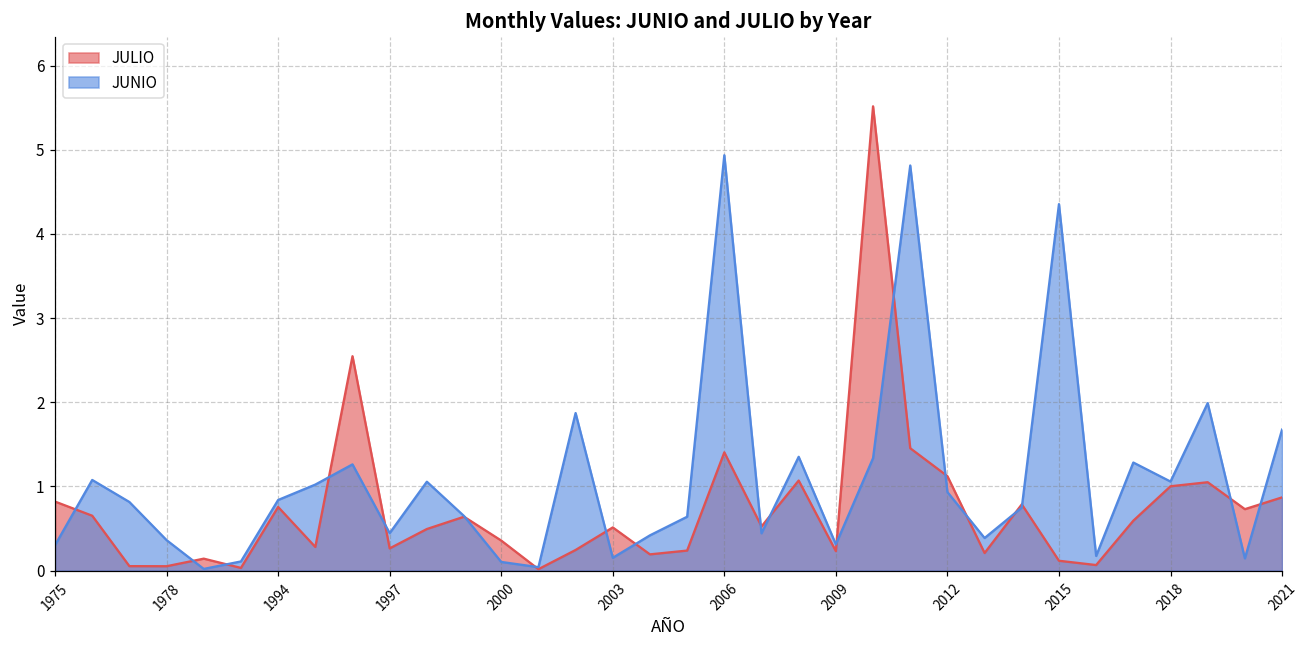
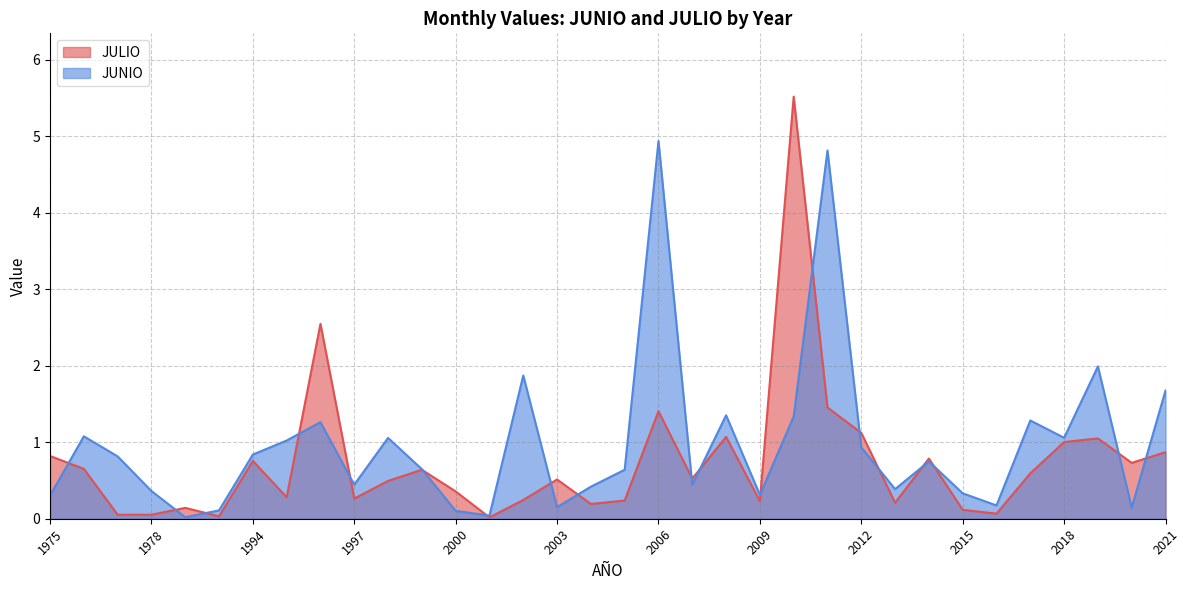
  {
    "JULIO": {
      "1975": 0.8,
      "1978": 0.1,
      "1994": 0.8,
      "1997": 0.3,
      "2000": 0.4,
      "2003": 0.5,
      "2006": 1.4,
      "2009": 0.2,
      "2012": 1.1,
      "2015": 0.1,
      "2018": 1.0,
      "2021": 0.9
    },
    "JUNIO": {
      "1975": 0.3,
      "1978": 0.4,
      "1994": 0.8,
      "1997": 0.4,
      "2000": 0.1,
      "2003": 0.2,
      "2006": 4.9,
      "2009": 0.3,
      "2012": 0.9,
-     "2015": 4.4,
+     "2015": 0.3,
      "2018": 1.1,
      "2021": 1.7
    }
  }
